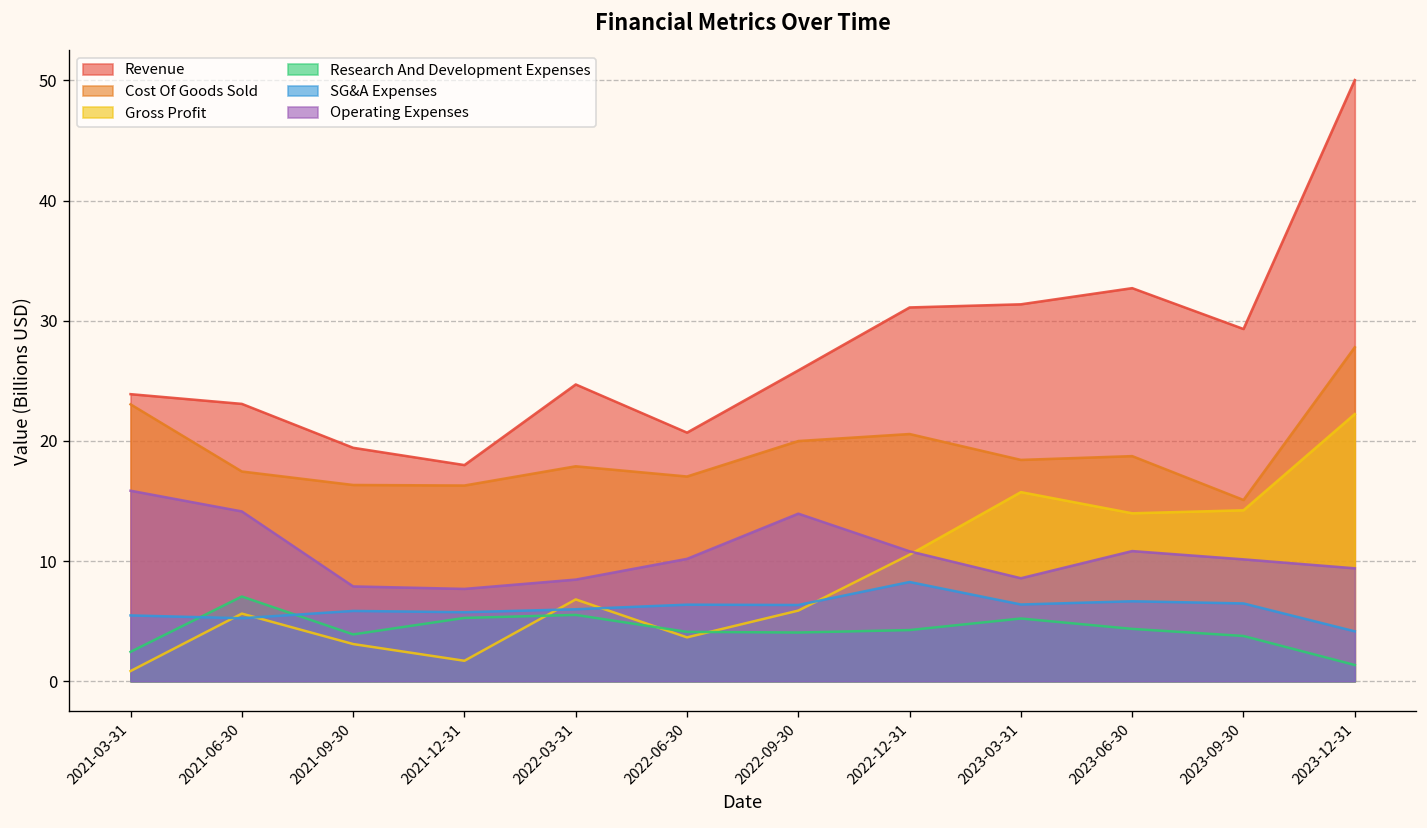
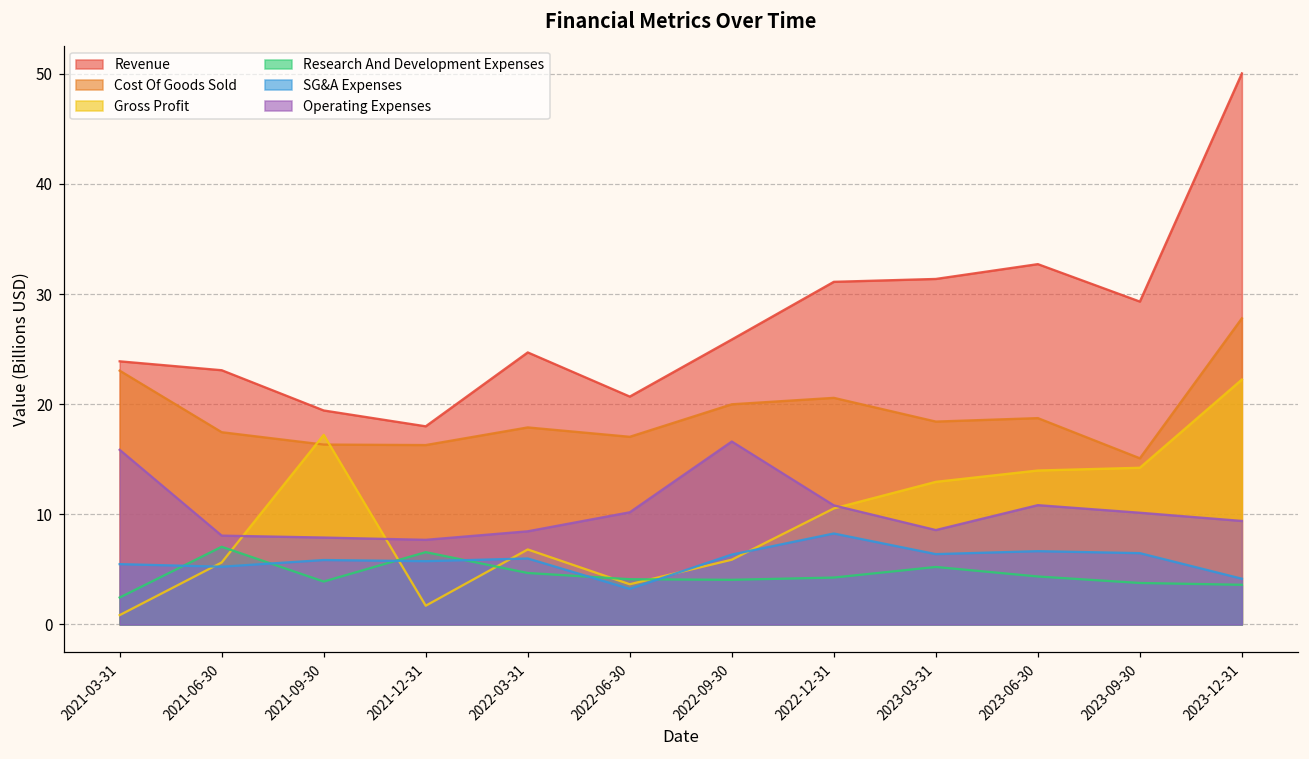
  {
    "Gross Profit": {
      "2021-03-31": 0.8,
      "2021-06-30": 5.6,
-     "2021-09-30": 3.1,
+     "2021-09-30": 17.2,
      "2021-12-31": 1.7,
      "2022-03-31": 6.8,
      "2022-06-30": 3.7,
      "2022-09-30": 5.9,
      "2022-12-31": 10.5,
-     "2023-03-31": 15.7,
+     "2023-03-31": 12.9,
      "2023-06-30": 14.0,
      "2023-09-30": 14.2,
      "2023-12-31": 22.2
    },
    "Research And Development Expenses": {
      "2021-03-31": 2.4,
      "2021-06-30": 7.1,
      "2021-09-30": 3.9,
-     "2021-12-31": 5.3,
-     "2022-03-31": 5.5,
+     "2021-12-31": 6.6,
+     "2022-03-31": 4.7,
      "2022-06-30": 4.1,
      "2022-09-30": 4.1,
      "2022-12-31": 4.3,
      "2023-03-31": 5.2,
      "2023-06-30": 4.4,
      "2023-09-30": 3.8,
-     "2023-12-31": 1.4
+     "2023-12-31": 3.6
    },
    "SG&A Expenses": {
      "2021-03-31": 5.5,
      "2021-06-30": 5.2,
      "2021-09-30": 5.9,
      "2021-12-31": 5.7,
      "2022-03-31": 6.0,
-     "2022-06-30": 6.4,
+     "2022-06-30": 3.2,
      "2022-09-30": 6.3,
      "2022-12-31": 8.3,
      "2023-03-31": 6.4,
      "2023-06-30": 6.7,
      "2023-09-30": 6.5,
      "2023-12-31": 4.2
    },
    "Operating Expenses": {
      "2021-03-31": 15.9,
-     "2021-06-30": 14.1,
+     "2021-06-30": 8.1,
      "2021-09-30": 7.9,
      "2021-12-31": 7.7,
      "2022-03-31": 8.5,
      "2022-06-30": 10.2,
-     "2022-09-30": 13.9,
+     "2022-09-30": 16.6,
      "2022-12-31": 10.8,
      "2023-03-31": 8.6,
      "2023-06-30": 10.8,
      "2023-09-30": 10.1,
      "2023-12-31": 9.4
    }
  }
